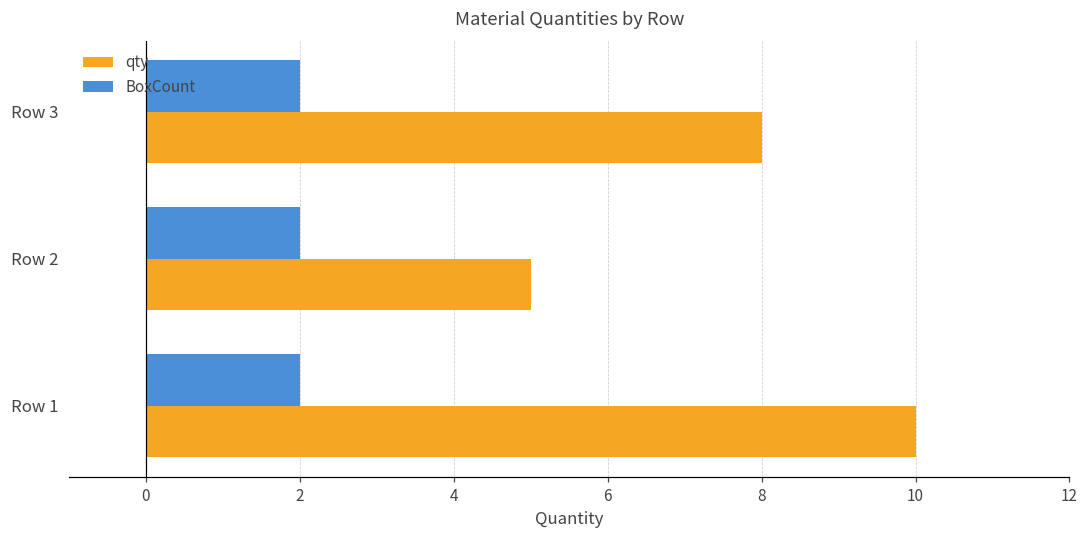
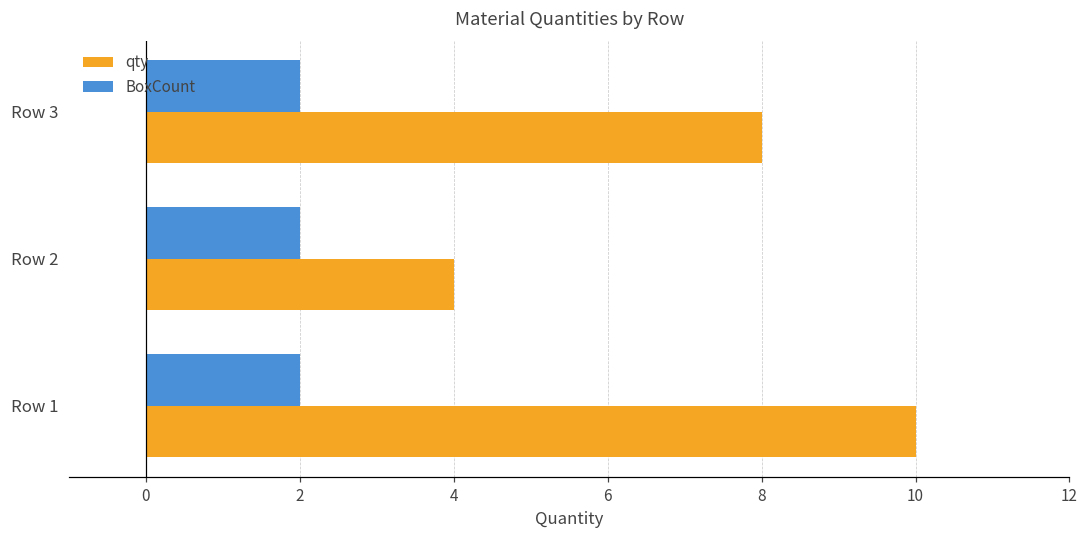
  {
    "qty": {
      "Row 3": 8,
-     "Row 2": 5,
+     "Row 2": 4,
      "Row 1": 10
    },
    "BoxCount": {
      "Row 3": 2,
      "Row 2": 2,
      "Row 1": 2
    }
  }
